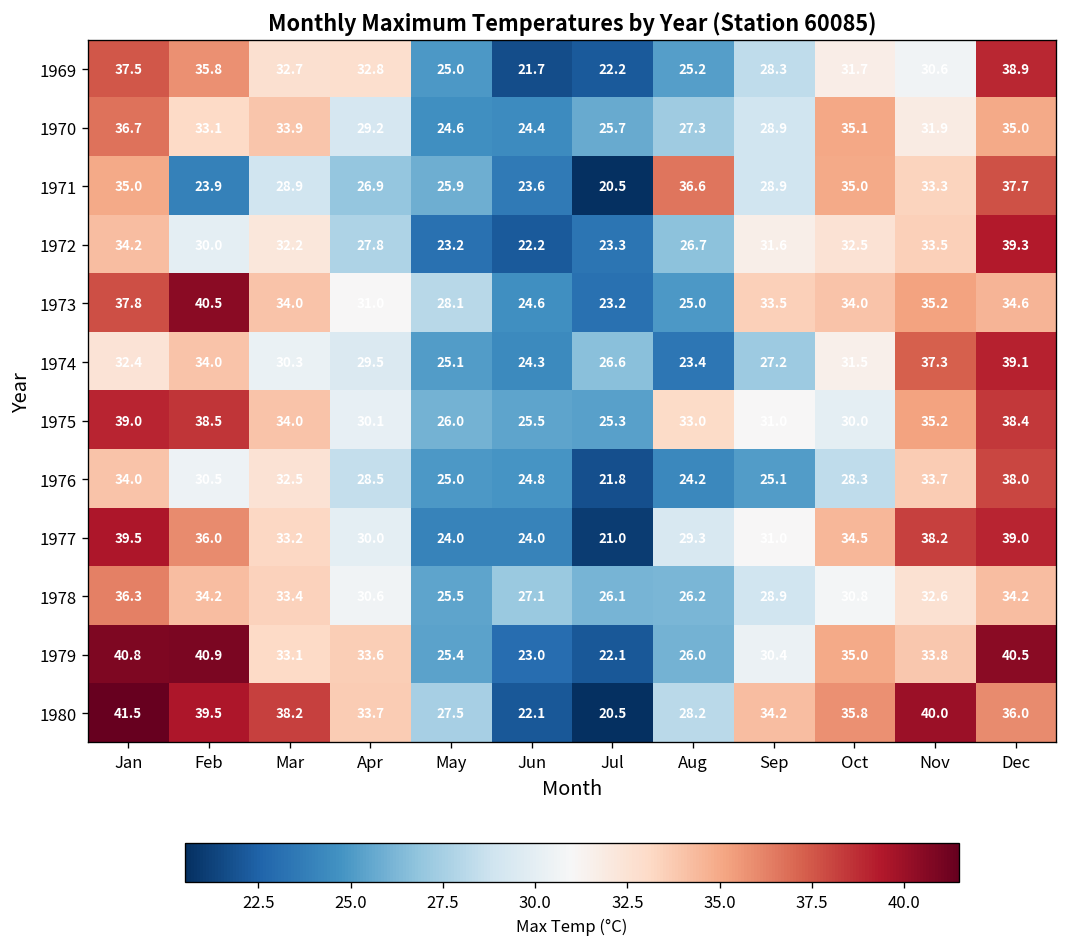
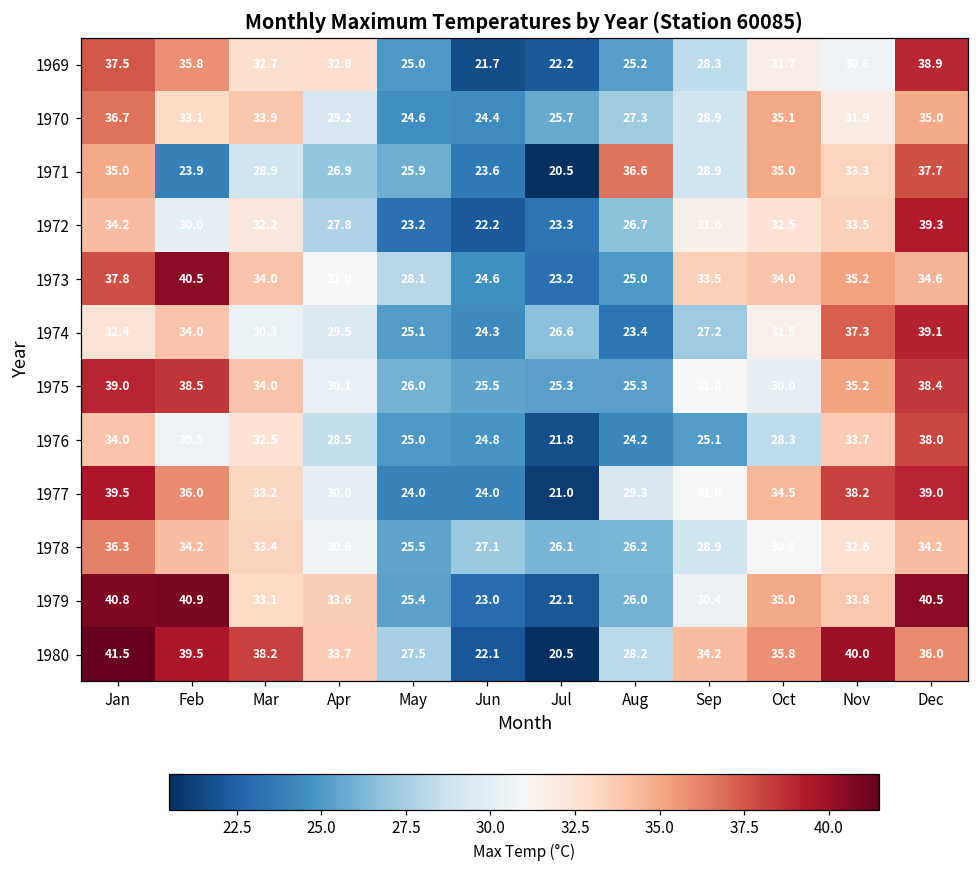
  {
    "1969": {
      "Jan": 37.5,
      "Feb": 35.8,
      "Apr": 32.8,
      "May": 25.0,
      "Jun": 21.7,
      "Jul": 22.2,
      "Aug": 25.2,
      "Sep": 28.3,
      "Dec": 38.9
    },
    "1970": {
      "Jan": 36.7,
      "Feb": 33.1,
      "Mar": 33.9,
      "May": 24.6,
      "Jun": 24.4,
      "Jul": 25.7,
      "Aug": 27.3,
      "Oct": 35.1,
      "Dec": 35.0
    },
    "1971": {
      "Jan": 35.0,
      "Feb": 23.9,
      "Apr": 26.9,
      "May": 25.9,
      "Jun": 23.6,
      "Jul": 20.5,
      "Aug": 36.6,
      "Oct": 35.0,
      "Nov": 33.3,
      "Dec": 37.7
    },
    "1972": {
      "Jan": 34.2,
      "Apr": 27.8,
      "May": 23.2,
      "Jun": 22.2,
      "Jul": 23.3,
      "Aug": 26.7,
      "Nov": 33.5,
      "Dec": 39.3
    },
    "1973": {
      "Jan": 37.8,
      "Feb": 40.5,
      "Mar": 34.0,
      "May": 28.1,
      "Jun": 24.6,
      "Jul": 23.2,
      "Aug": 25.0,
      "Sep": 33.5,
      "Oct": 34.0,
      "Nov": 35.2,
      "Dec": 34.6
    },
    "1974": {
      "Feb": 34.0,
      "May": 25.1,
      "Jun": 24.3,
      "Jul": 26.6,
      "Aug": 23.4,
      "Sep": 27.2,
      "Nov": 37.3,
      "Dec": 39.1
    },
    "1975": {
      "Jan": 39.0,
      "Feb": 38.5,
      "Mar": 34.0,
      "May": 26.0,
      "Jun": 25.5,
      "Jul": 25.3,
-     "Aug": 33.0,
+     "Aug": 25.3,
      "Nov": 35.2,
      "Dec": 38.4
    },
    "1976": {
      "Jan": 34.0,
      "Apr": 28.5,
      "May": 25.0,
      "Jun": 24.8,
      "Jul": 21.8,
      "Aug": 24.2,
      "Sep": 25.1,
      "Oct": 28.3,
      "Nov": 33.7,
      "Dec": 38.0
    },
    "1977": {
      "Jan": 39.5,
      "Feb": 36.0,
      "Mar": 33.2,
      "May": 24.0,
      "Jun": 24.0,
      "Jul": 21.0,
      "Oct": 34.5,
      "Nov": 38.2,
      "Dec": 39.0
    },
    "1978": {
      "Jan": 36.3,
      "Feb": 34.2,
      "Mar": 33.4,
      "May": 25.5,
      "Jun": 27.1,
      "Jul": 26.1,
      "Aug": 26.2,
      "Dec": 34.2
    },
    "1979": {
      "Jan": 40.8,
      "Feb": 40.9,
      "Mar": 33.1,
      "Apr": 33.6,
      "May": 25.4,
      "Jun": 23.0,
      "Jul": 22.1,
      "Aug": 26.0,
      "Oct": 35.0,
      "Nov": 33.8,
      "Dec": 40.5
    },
    "1980": {
      "Jan": 41.5,
      "Feb": 39.5,
      "Mar": 38.2,
      "Apr": 33.7,
      "May": 27.5,
      "Jun": 22.1,
      "Jul": 20.5,
      "Aug": 28.2,
      "Sep": 34.2,
      "Oct": 35.8,
      "Nov": 40.0,
      "Dec": 36.0
    }
  }
